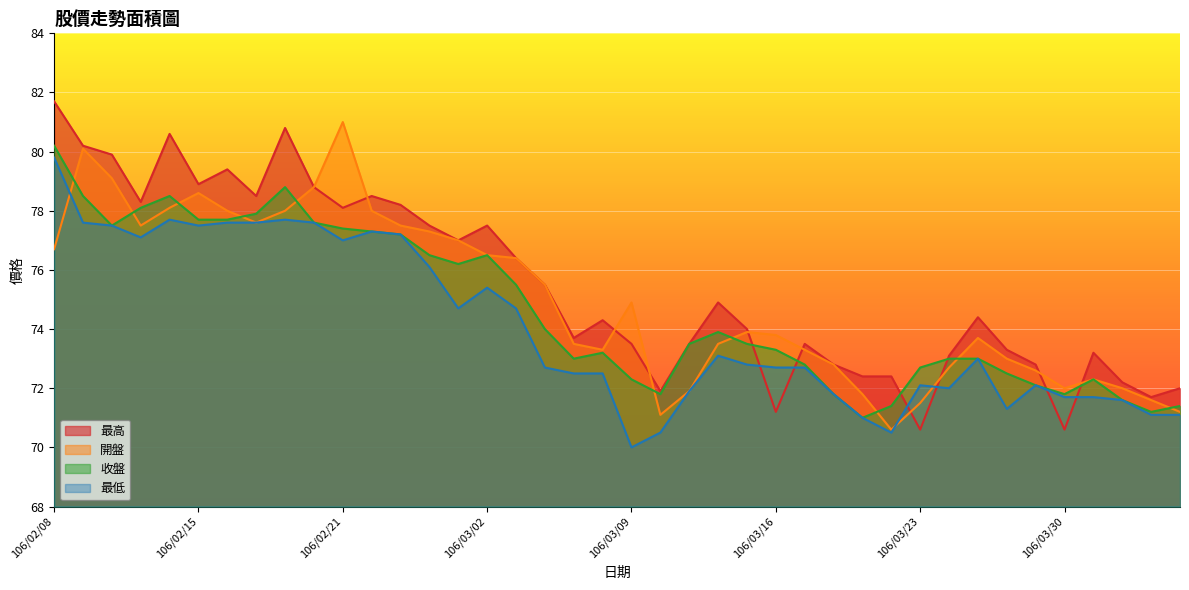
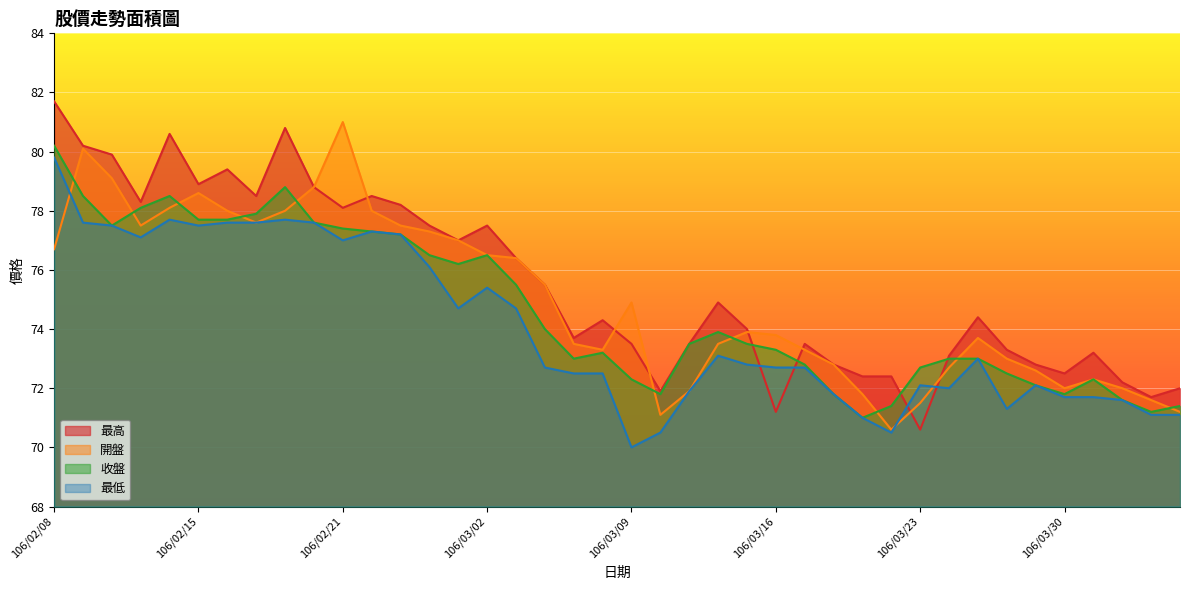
  {
    "最高": {
      "106/02/08": 81.7,
      "106/02/15": 78.9,
      "106/02/21": 78.1,
      "106/03/02": 77.5,
      "106/03/09": 73.5,
      "106/03/16": 71.2,
      "106/03/23": 70.6,
-     "106/03/30": 70.6
+     "106/03/30": 72.5
    },
    "開盤": {
      "106/02/08": 76.7,
      "106/02/15": 78.6,
      "106/02/21": 81.0,
      "106/03/09": 74.9,
      "106/03/16": 73.8,
      "106/03/23": 71.5,
      "106/03/30": 72.0
    },
    "收盤": {
      "106/02/08": 80.2,
      "106/02/15": 77.7,
      "106/02/21": 77.4,
      "106/03/09": 72.3,
      "106/03/16": 73.3,
      "106/03/23": 72.7,
      "106/03/30": 71.8
    },
    "最低": {
      "106/02/08": 79.8,
      "106/02/15": 77.5,
      "106/02/21": 77.0,
      "106/03/02": 75.4,
      "106/03/09": 70.0,
      "106/03/16": 72.7,
      "106/03/23": 72.1,
      "106/03/30": 71.7
    }
  }
